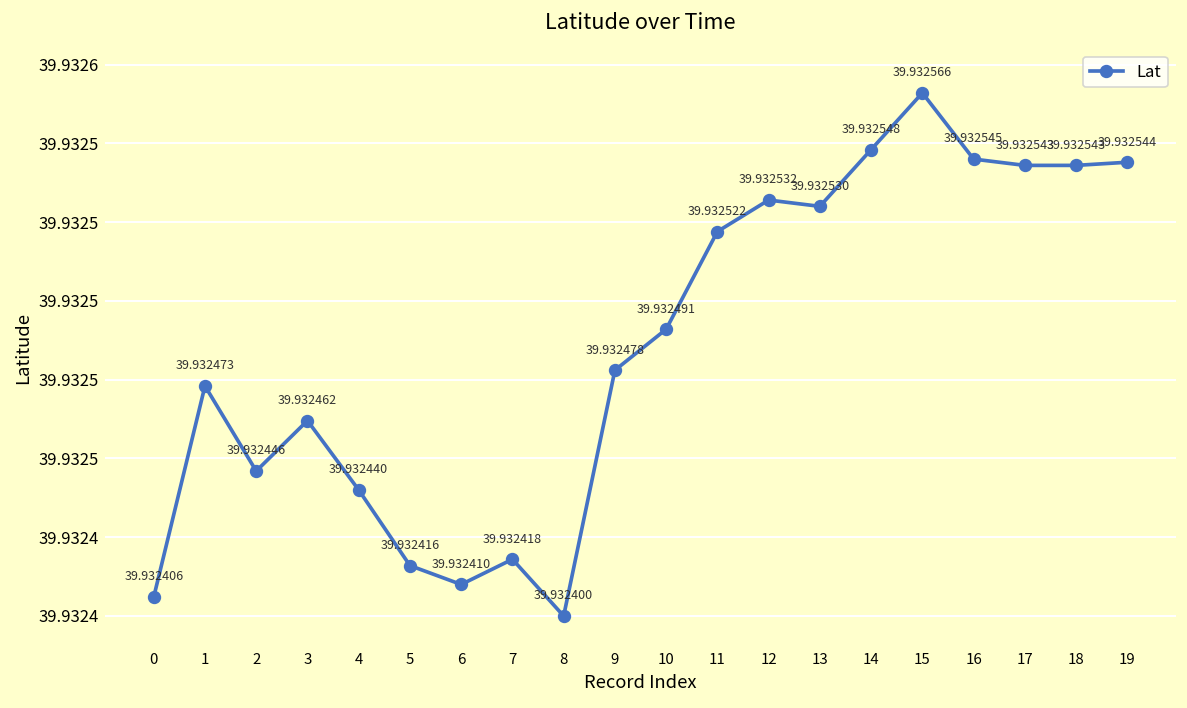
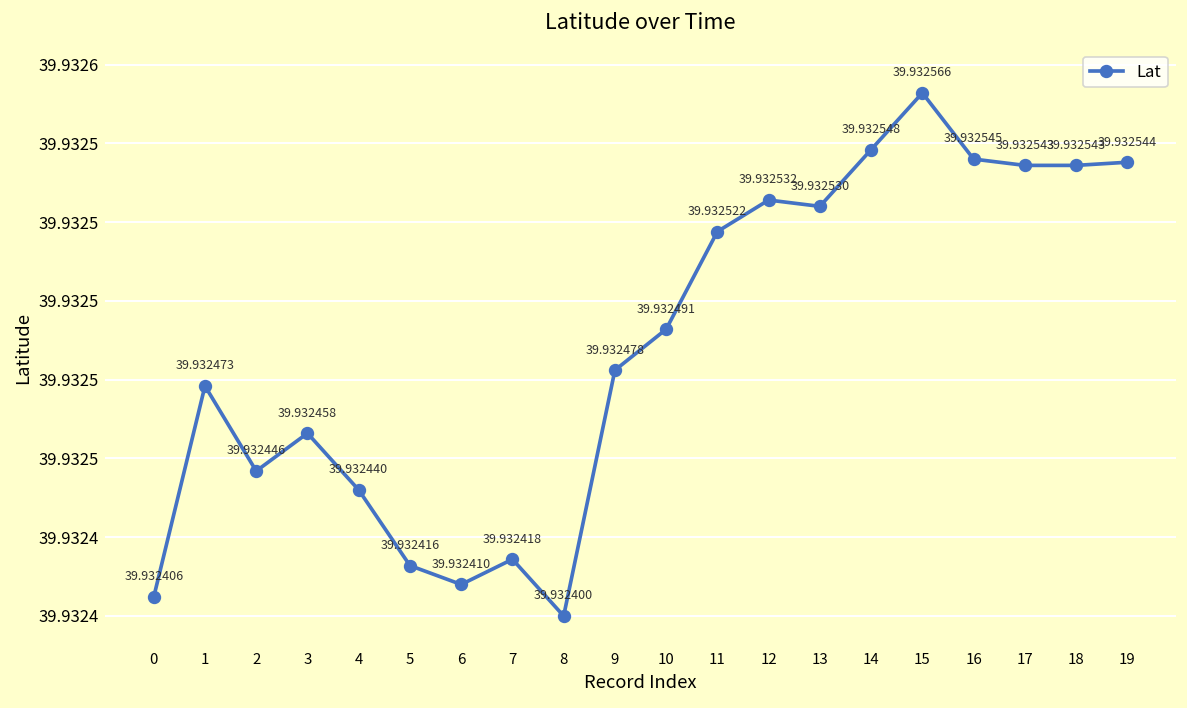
  {
    "0": 39.932406,
    "1": 39.932473,
    "2": 39.932446,
-   "3": 39.932462,
+   "3": 39.932458,
    "4": 39.932440,
    "5": 39.932416,
    "6": 39.932410,
    "7": 39.932418,
    "8": 39.932400,
    "9": 39.932478,
    "10": 39.932491,
    "11": 39.932522,
    "12": 39.932532,
    "13": 39.932530,
    "14": 39.932548,
    "15": 39.932566,
    "16": 39.932545,
    "17": 39.932543,
    "18": 39.932543,
    "19": 39.932544
  }
